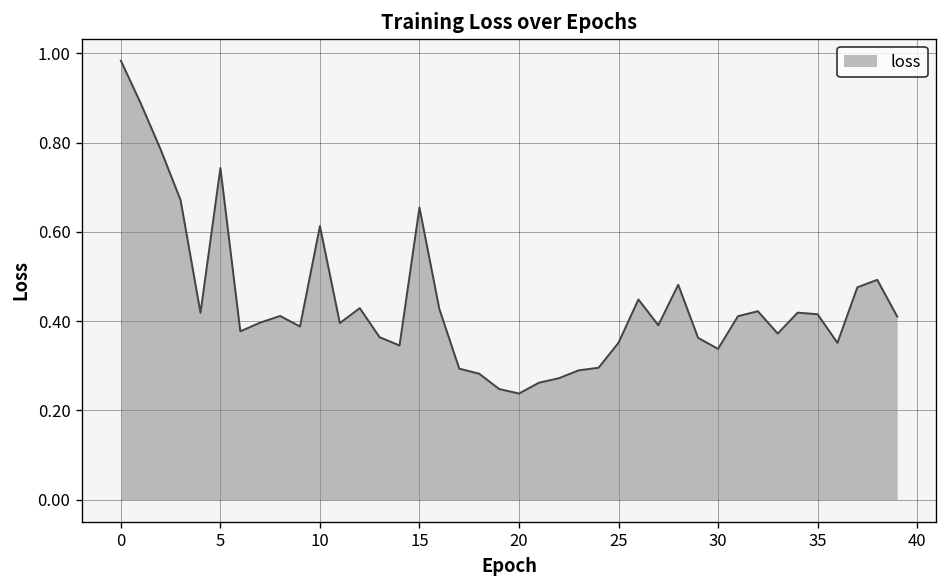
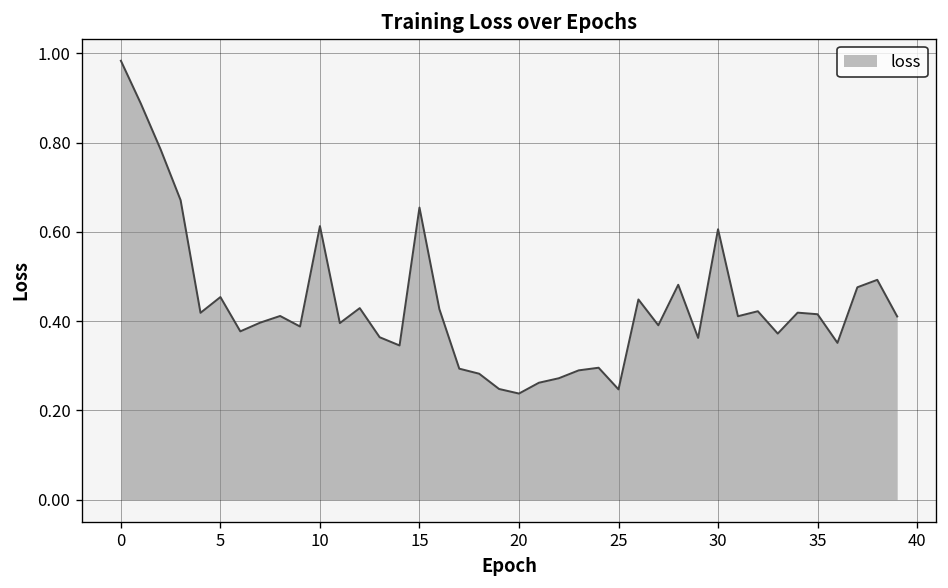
  {
    "0": 0.98,
-   "5": 0.74,
+   "5": 0.45,
    "10": 0.61,
    "15": 0.65,
    "20": 0.24,
-   "25": 0.35,
-   "30": 0.34,
+   "25": 0.25,
+   "30": 0.61,
    "35": 0.42
  }
